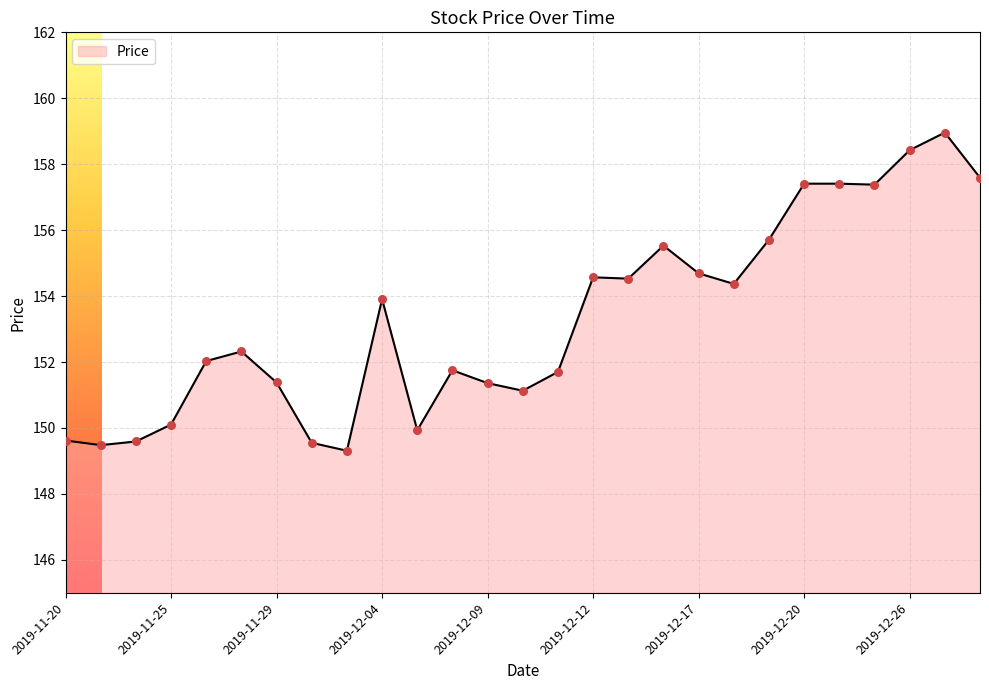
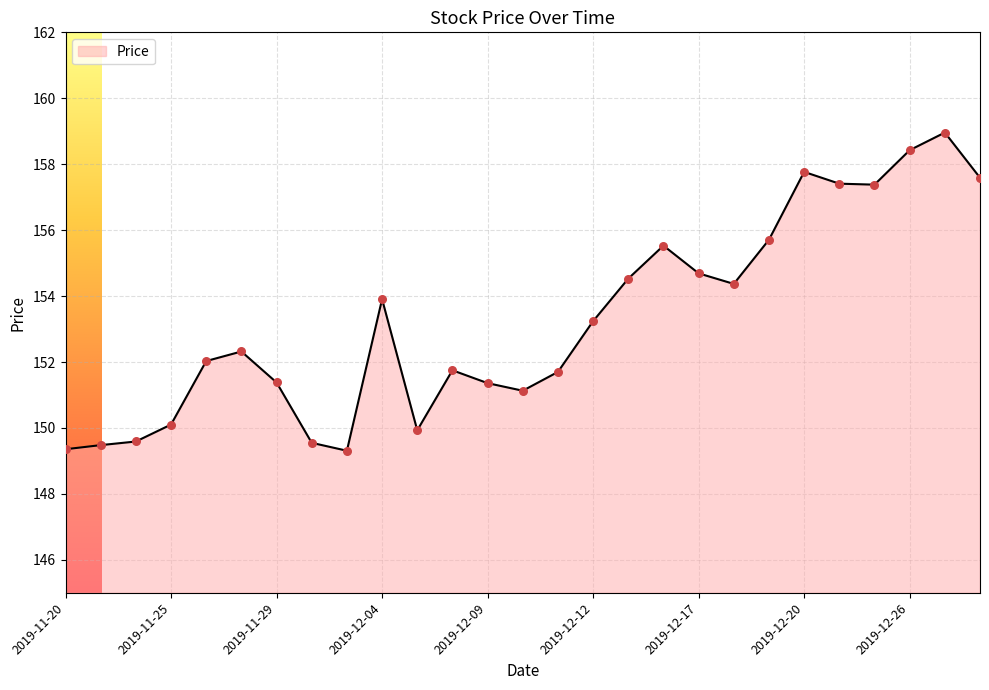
  {
-   "2019-11-20": 149.6,
+   "2019-11-20": 149.4,
    "2019-11-25": 150.1,
    "2019-11-29": 151.4,
    "2019-12-04": 153.9,
    "2019-12-09": 151.4,
-   "2019-12-12": 154.6,
+   "2019-12-12": 153.2,
    "2019-12-17": 154.7,
-   "2019-12-20": 157.4,
+   "2019-12-20": 157.8,
    "2019-12-26": 158.4
  }
